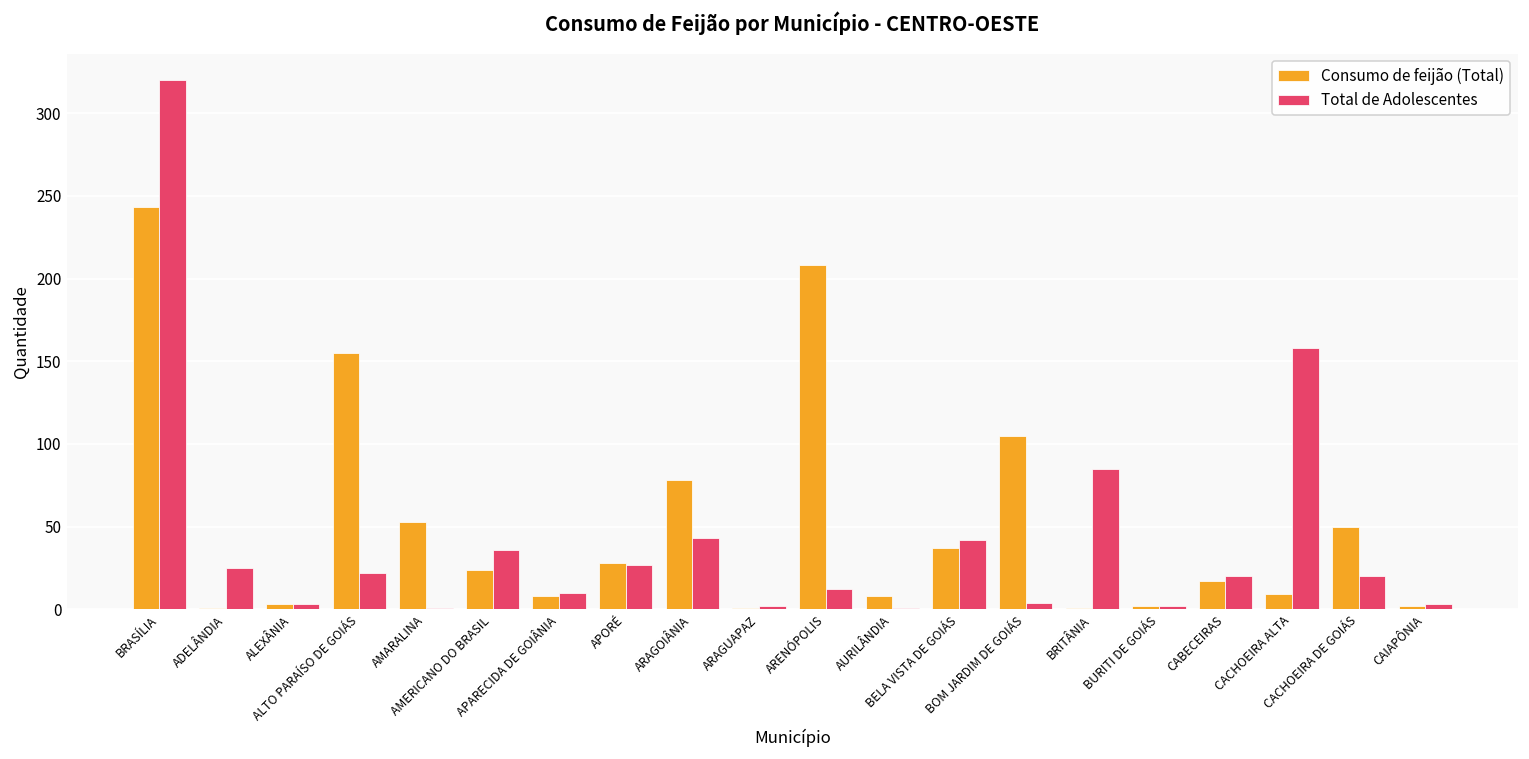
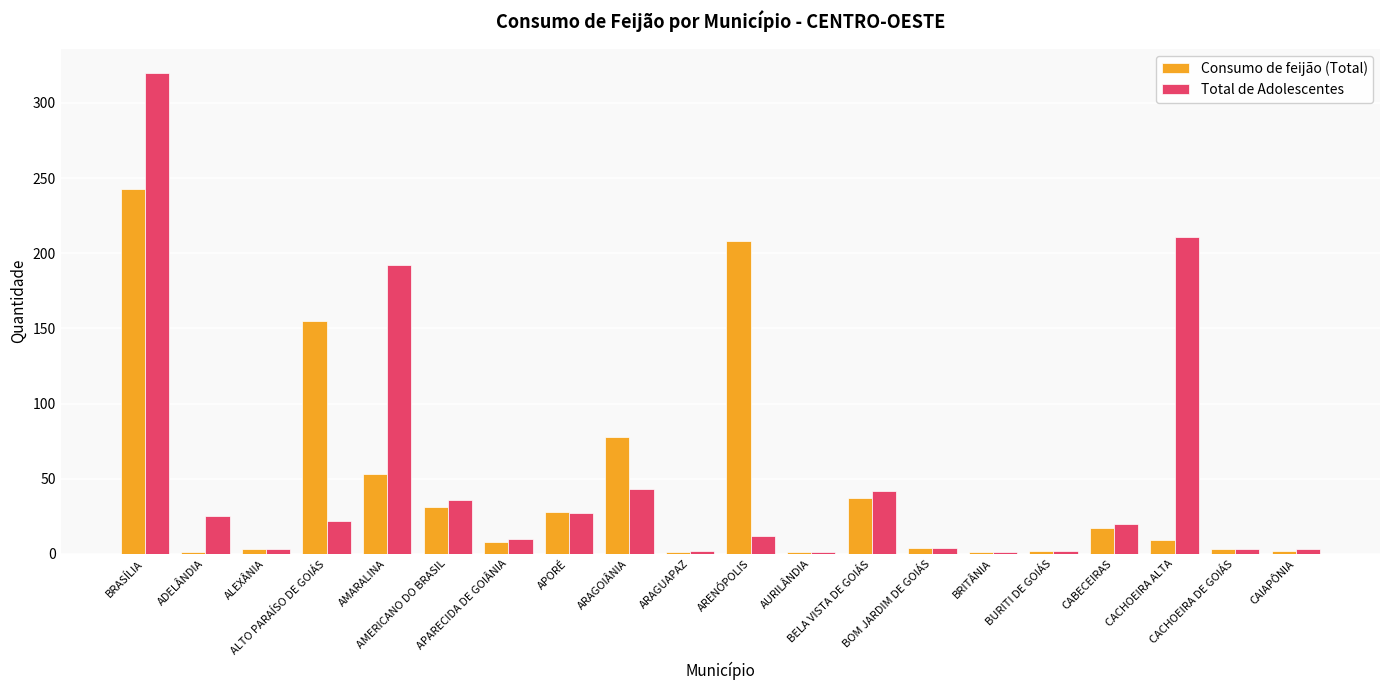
  {
    "Consumo de feijão (Total)": {
      "BRASÍLIA": 243,
      "ALEXÂNIA": 3,
      "ALTO PARAÍSO DE GOIÁS": 155,
      "AMARALINA": 53,
-     "AMERICANO DO BRASIL": 24,
+     "AMERICANO DO BRASIL": 31,
      "APARECIDA DE GOIÂNIA": 8,
      "APORÉ": 28,
      "ARAGOIÂNIA": 78,
      "ARENÓPOLIS": 208,
-     "AURILÂNDIA": 8,
+     "AURILÂNDIA": 1,
      "BELA VISTA DE GOIÁS": 37,
-     "BOM JARDIM DE GOIÁS": 105,
+     "BOM JARDIM DE GOIÁS": 4,
      "BURITI DE GOIÁS": 2,
      "CABECEIRAS": 17,
      "CACHOEIRA ALTA": 9,
-     "CACHOEIRA DE GOIÁS": 50,
+     "CACHOEIRA DE GOIÁS": 3,
      "CAIAPÔNIA": 2
    },
    "Total de Adolescentes": {
      "BRASÍLIA": 320,
      "ADELÂNDIA": 25,
      "ALEXÂNIA": 3,
      "ALTO PARAÍSO DE GOIÁS": 22,
-     "AMARALINA": 1,
+     "AMARALINA": 192,
      "AMERICANO DO BRASIL": 36,
      "APARECIDA DE GOIÂNIA": 10,
      "APORÉ": 27,
      "ARAGOIÂNIA": 43,
      "ARAGUAPAZ": 2,
      "ARENÓPOLIS": 12,
      "BELA VISTA DE GOIÁS": 42,
      "BOM JARDIM DE GOIÁS": 4,
-     "BRITÂNIA": 85,
+     "BRITÂNIA": 1,
      "BURITI DE GOIÁS": 2,
      "CABECEIRAS": 20,
-     "CACHOEIRA ALTA": 158,
-     "CACHOEIRA DE GOIÁS": 20,
+     "CACHOEIRA ALTA": 211,
+     "CACHOEIRA DE GOIÁS": 3,
      "CAIAPÔNIA": 3
    }
  }
